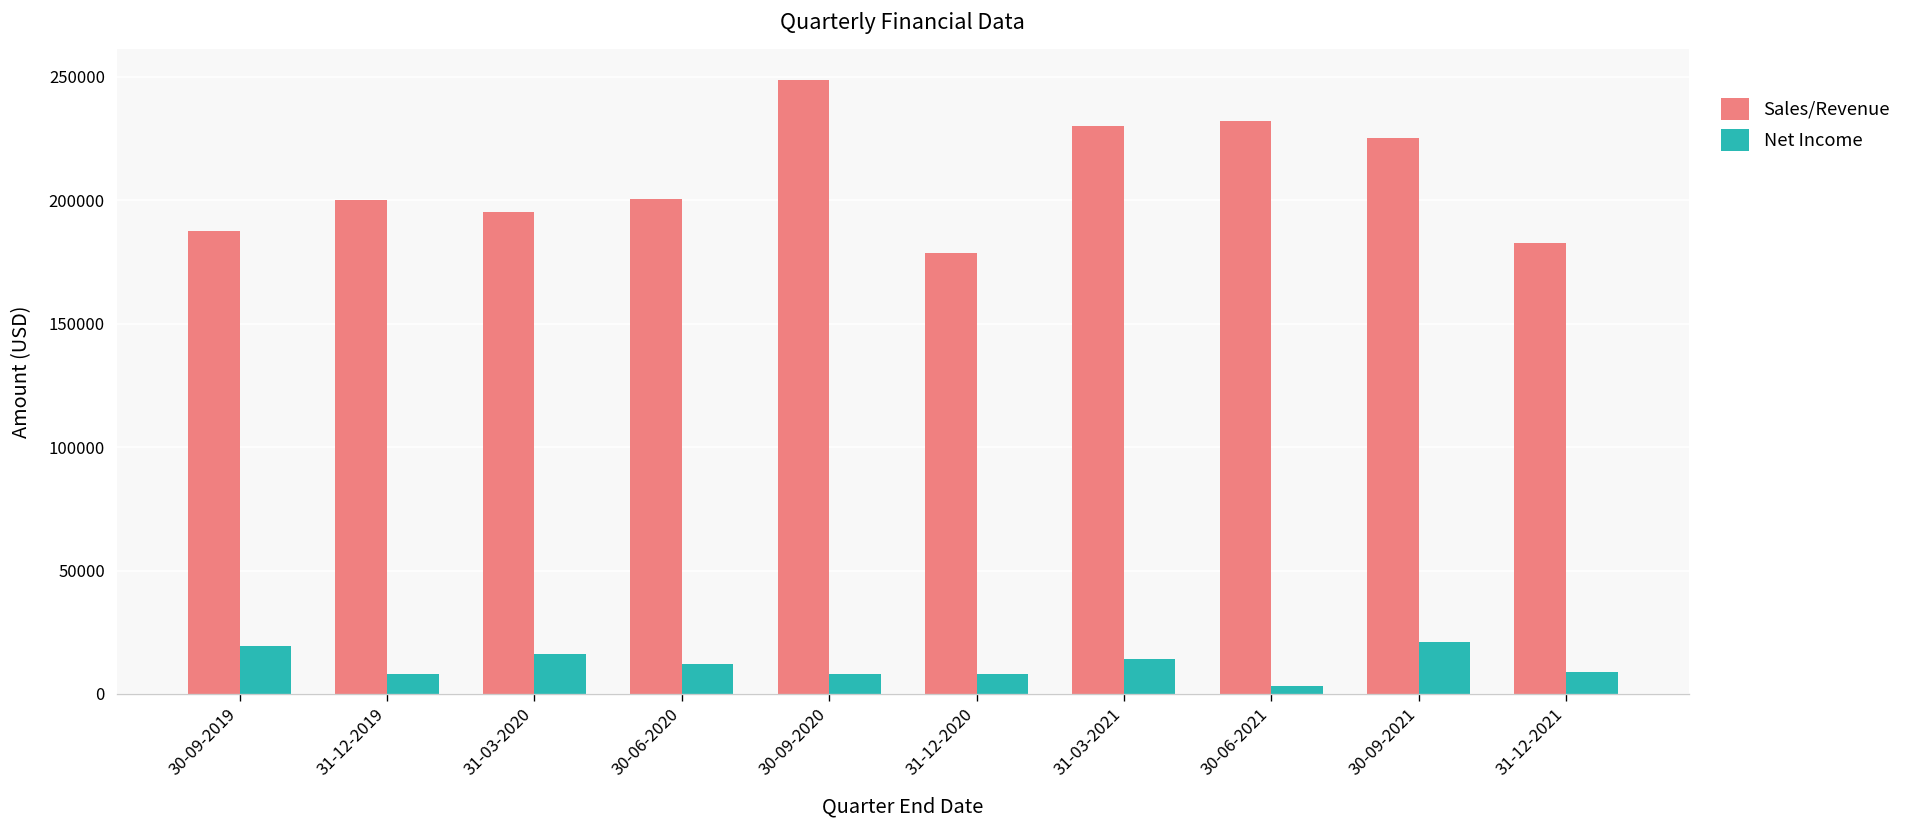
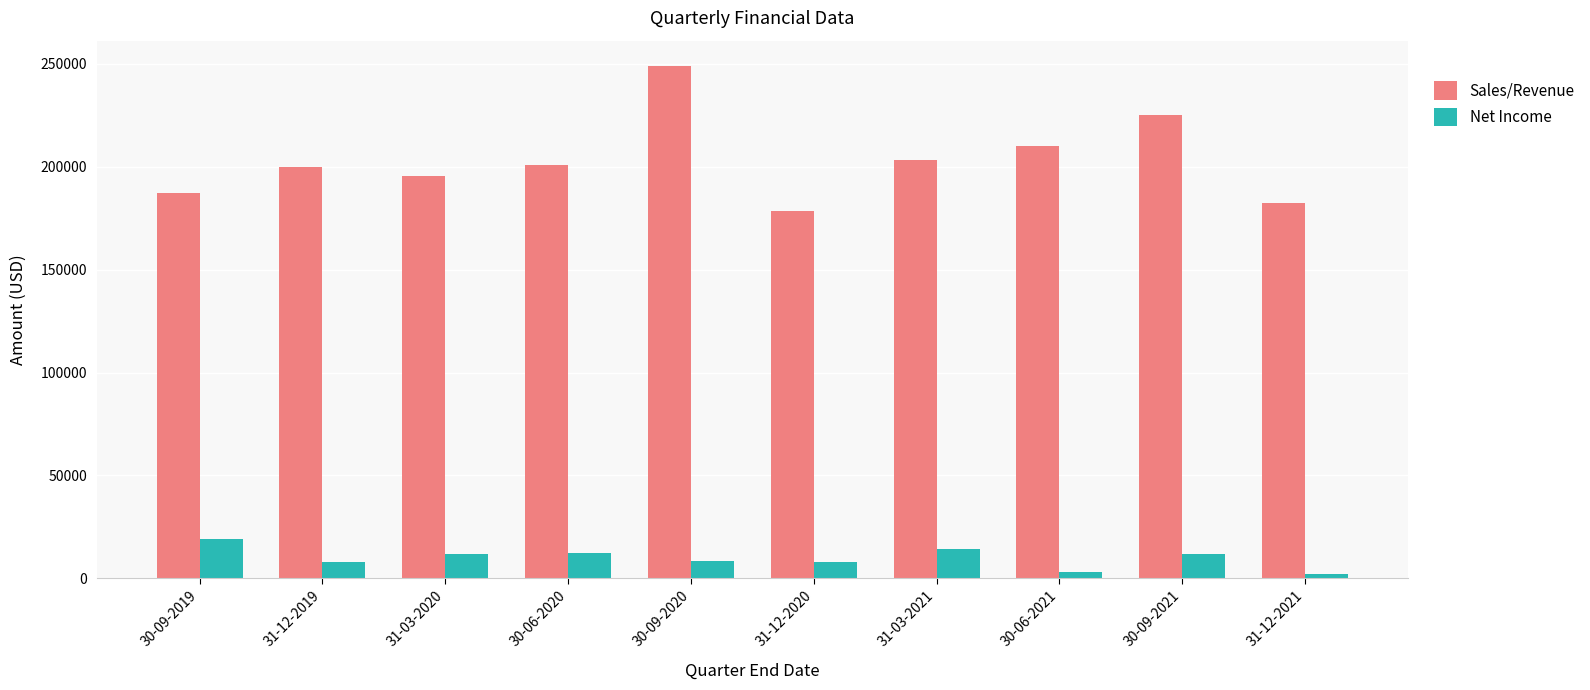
  {
    "Sales/Revenue": {
      "30-09-2019": 187000,
      "31-12-2019": 200000,
      "31-03-2020": 195000,
      "30-06-2020": 201000,
      "30-09-2020": 249000,
      "31-12-2020": 179000,
-     "31-03-2021": 230000,
-     "30-06-2021": 232000,
+     "31-03-2021": 204000,
+     "30-06-2021": 210000,
      "30-09-2021": 225000,
      "31-12-2021": 183000
    },
    "Net Income": {
      "30-09-2019": 19000,
      "31-12-2019": 8000,
-     "31-03-2020": 16000,
+     "31-03-2020": 12000,
      "30-06-2020": 12000,
      "30-09-2020": 8000,
      "31-12-2020": 8000,
      "31-03-2021": 14000,
      "30-06-2021": 3000,
-     "30-09-2021": 21000,
-     "31-12-2021": 9000
+     "30-09-2021": 12000,
+     "31-12-2021": 2000
    }
  }
